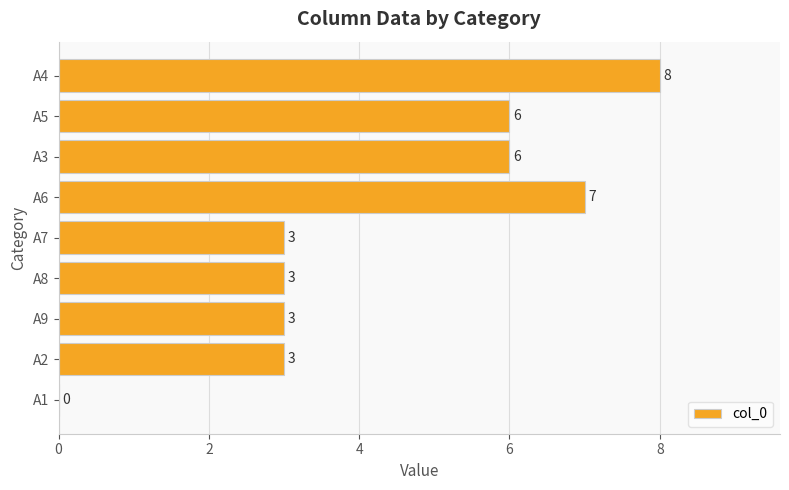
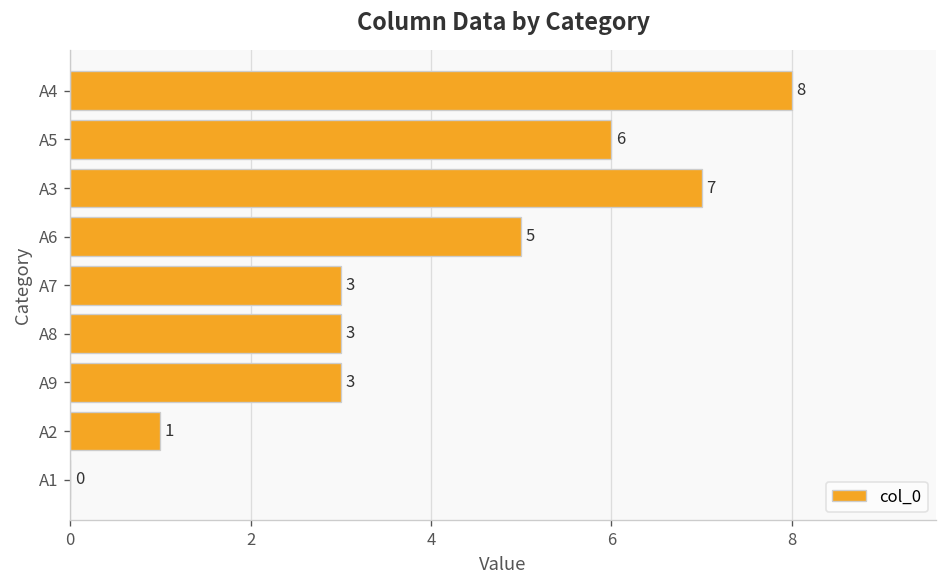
  {
    "A4": 8,
    "A5": 6,
-   "A3": 6,
-   "A6": 7,
+   "A3": 7,
+   "A6": 5,
    "A7": 3,
    "A8": 3,
    "A9": 3,
-   "A2": 3,
+   "A2": 1,
    "A1": 0
  }
